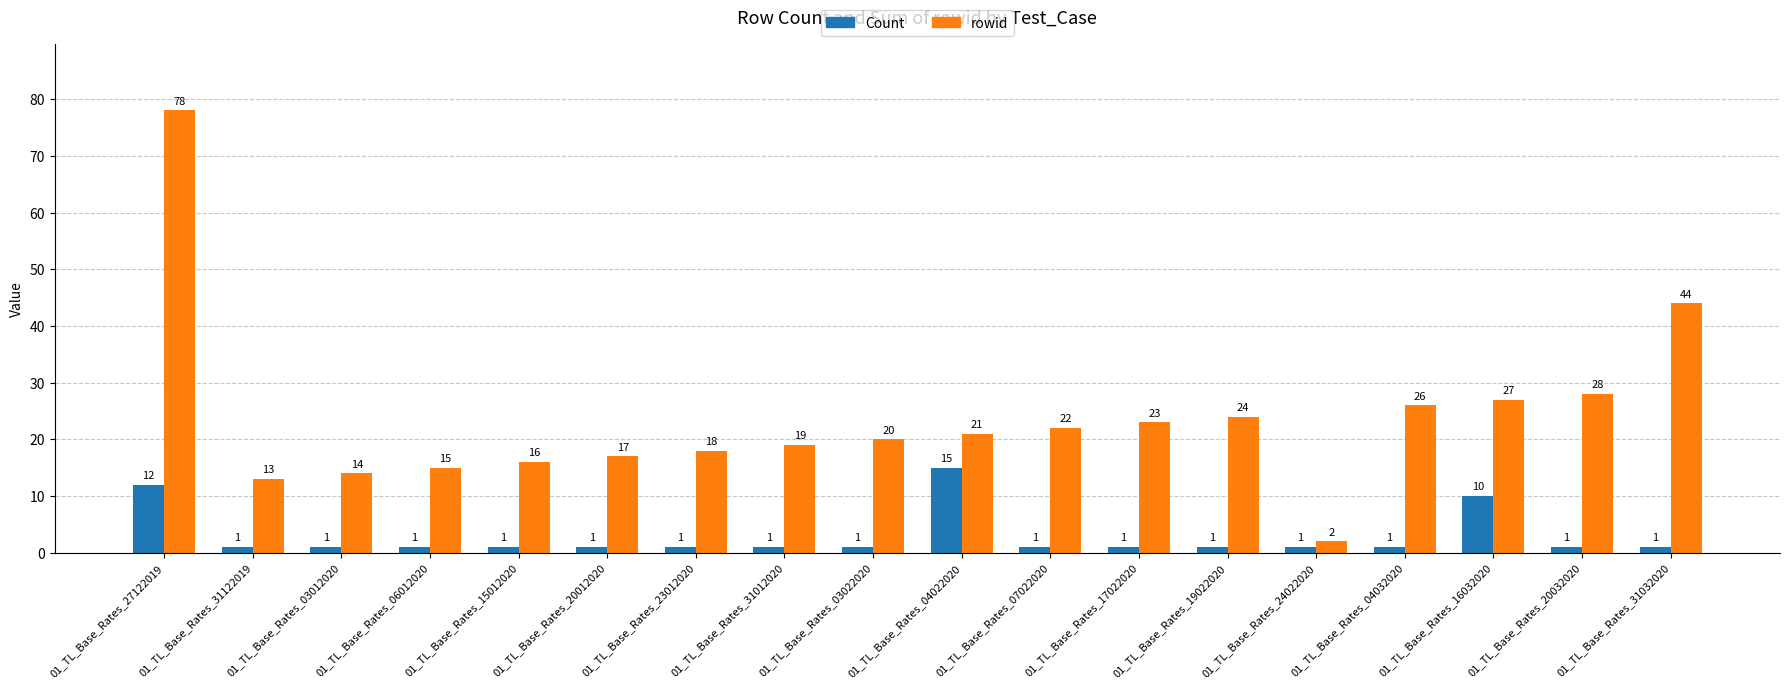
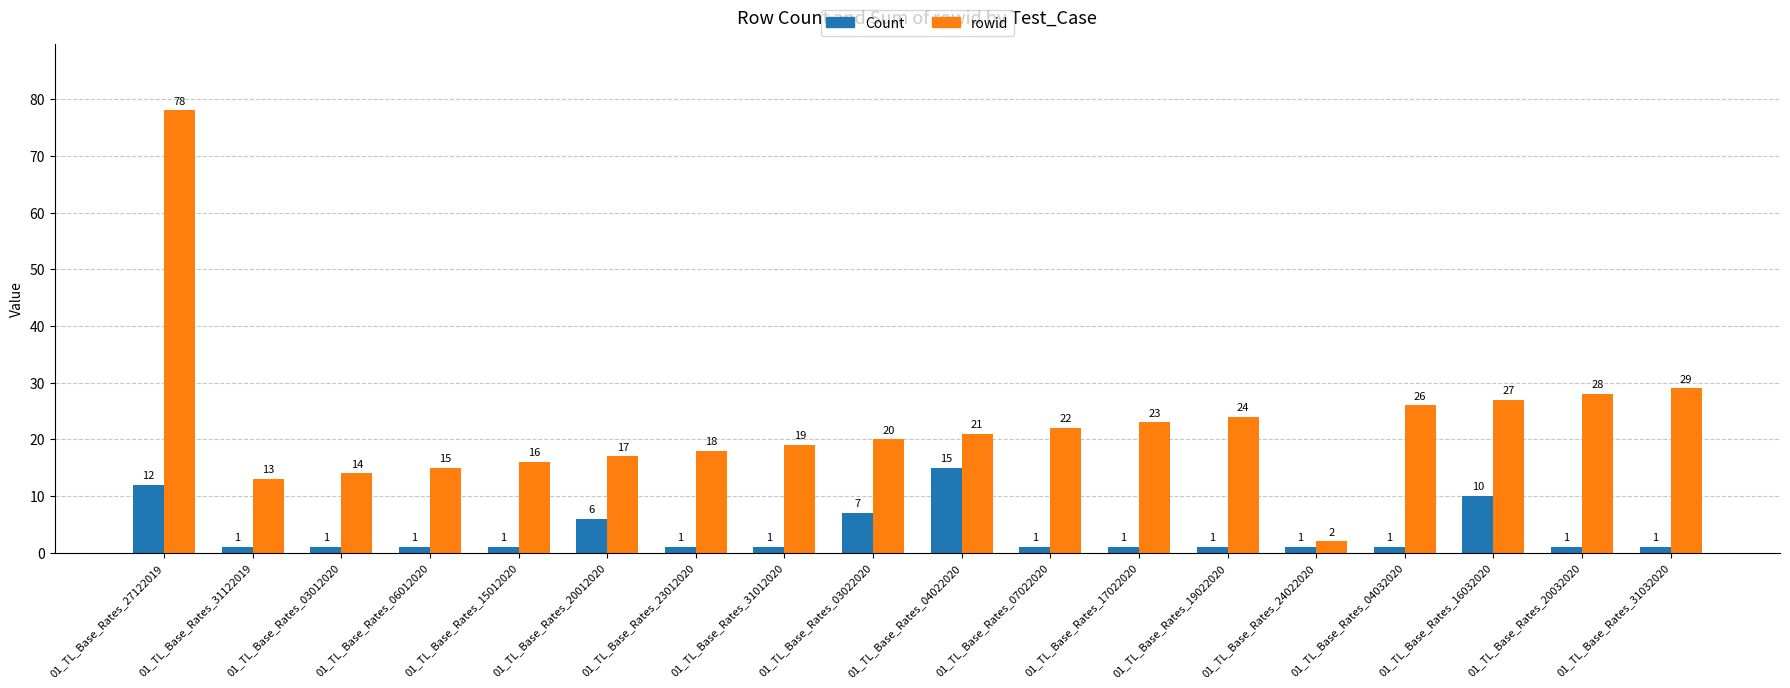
  {
    "Count": {
      "01_TL_Base_Rates_27122019": 12,
      "01_TL_Base_Rates_31122019": 1,
      "01_TL_Base_Rates_03012020": 1,
      "01_TL_Base_Rates_06012020": 1,
      "01_TL_Base_Rates_15012020": 1,
-     "01_TL_Base_Rates_20012020": 1,
+     "01_TL_Base_Rates_20012020": 6,
      "01_TL_Base_Rates_23012020": 1,
      "01_TL_Base_Rates_31012020": 1,
-     "01_TL_Base_Rates_03022020": 1,
+     "01_TL_Base_Rates_03022020": 7,
      "01_TL_Base_Rates_04022020": 15,
      "01_TL_Base_Rates_07022020": 1,
      "01_TL_Base_Rates_17022020": 1,
      "01_TL_Base_Rates_19022020": 1,
      "01_TL_Base_Rates_24022020": 1,
      "01_TL_Base_Rates_04032020": 1,
      "01_TL_Base_Rates_16032020": 10,
      "01_TL_Base_Rates_20032020": 1,
      "01_TL_Base_Rates_31032020": 1
    },
    "rowid": {
      "01_TL_Base_Rates_27122019": 78,
      "01_TL_Base_Rates_31122019": 13,
      "01_TL_Base_Rates_03012020": 14,
      "01_TL_Base_Rates_06012020": 15,
      "01_TL_Base_Rates_15012020": 16,
      "01_TL_Base_Rates_20012020": 17,
      "01_TL_Base_Rates_23012020": 18,
      "01_TL_Base_Rates_31012020": 19,
      "01_TL_Base_Rates_03022020": 20,
      "01_TL_Base_Rates_04022020": 21,
      "01_TL_Base_Rates_07022020": 22,
      "01_TL_Base_Rates_17022020": 23,
      "01_TL_Base_Rates_19022020": 24,
      "01_TL_Base_Rates_24022020": 2,
      "01_TL_Base_Rates_04032020": 26,
      "01_TL_Base_Rates_16032020": 27,
      "01_TL_Base_Rates_20032020": 28,
-     "01_TL_Base_Rates_31032020": 44
+     "01_TL_Base_Rates_31032020": 29
    }
  }
